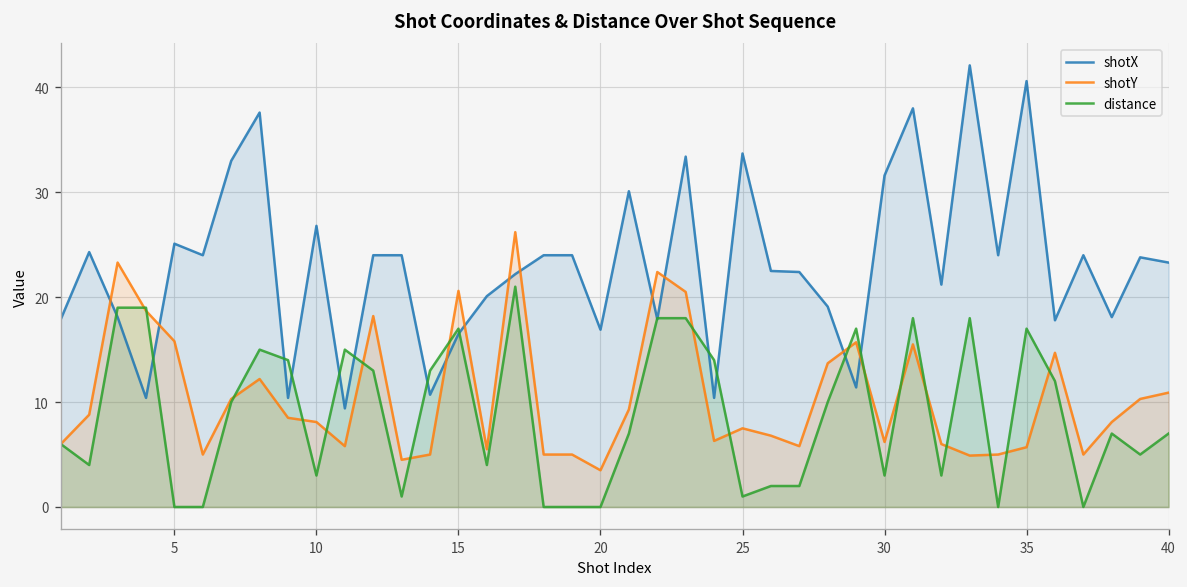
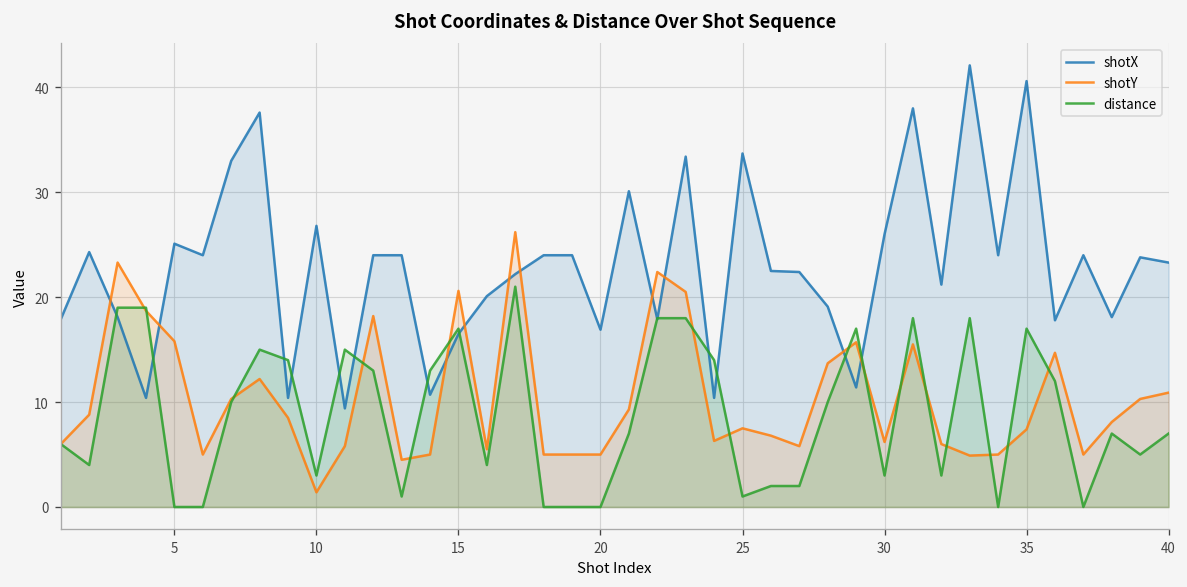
  {
    "shotX": {
      "5": 25,
      "10": 27,
      "15": 17,
      "20": 17,
      "25": 34,
-     "30": 32,
+     "30": 26,
      "35": 41,
      "40": 23
    },
    "shotY": {
      "5": 16,
-     "10": 8,
+     "10": 1,
      "15": 21,
-     "20": 4,
+     "20": 5,
      "25": 8,
      "30": 6,
-     "35": 6,
+     "35": 7,
      "40": 11
    },
    "distance": {
      "5": 0,
      "10": 3,
      "15": 17,
      "20": 0,
      "25": 1,
      "30": 3,
      "35": 17,
      "40": 7
    }
  }
